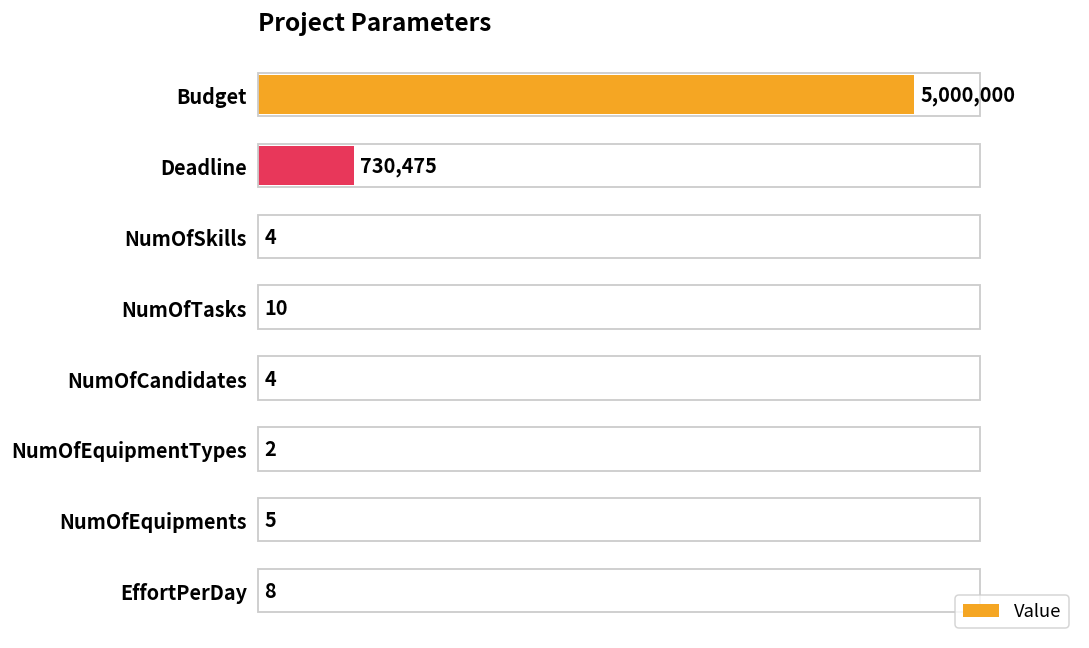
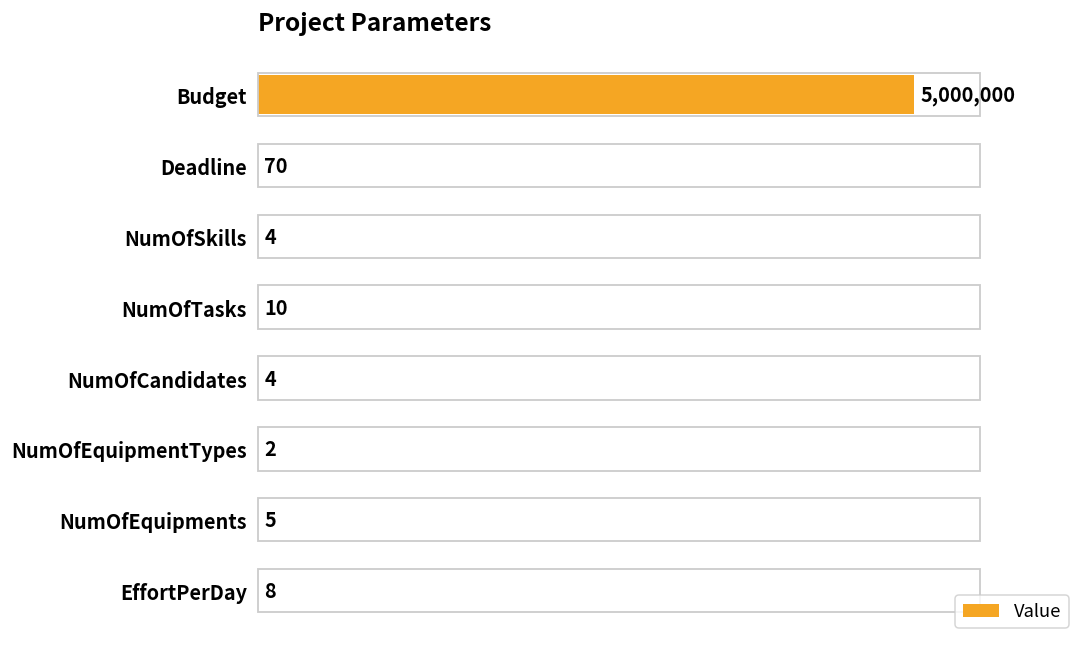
  {
    "Budget": "5,000,000",
-   "Deadline": "730,475",
+   "Deadline": "70",
    "NumOfSkills": "4",
    "NumOfTasks": "10",
    "NumOfCandidates": "4",
    "NumOfEquipmentTypes": "2",
    "NumOfEquipments": "5",
    "EffortPerDay": "8"
  }
